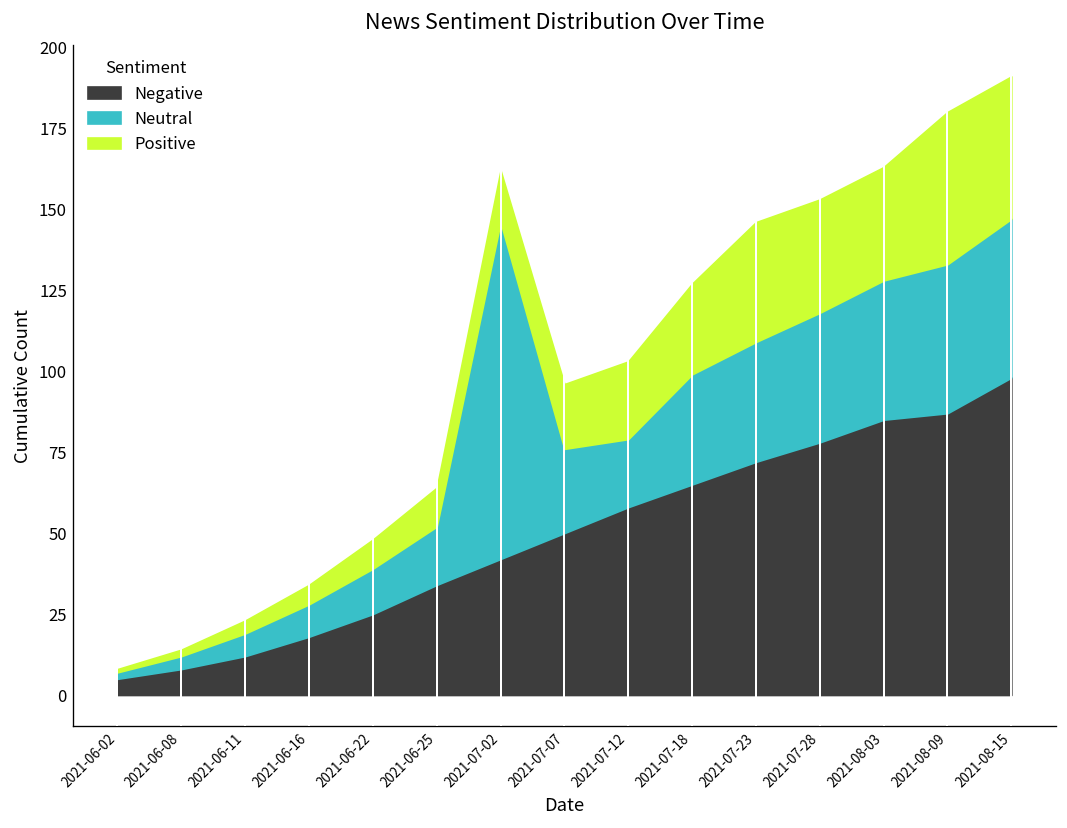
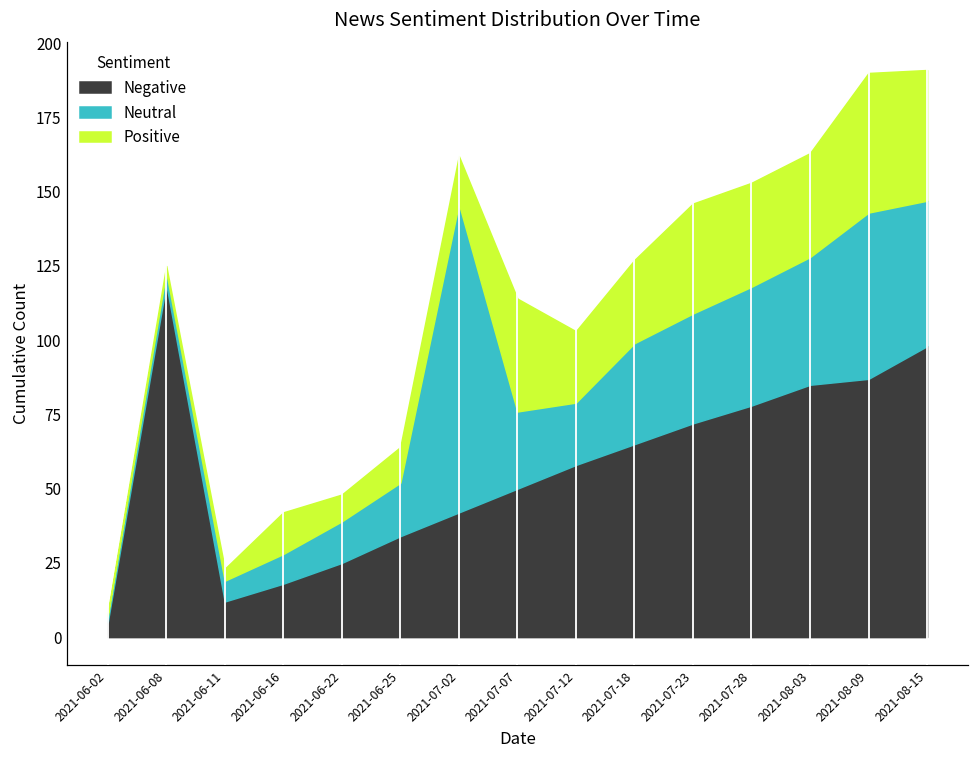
  {
    "Negative": {
-     "2021-06-08": 8
+     "2021-06-08": 119
    },
    "Neutral": {
-     "2021-08-09": 46
+     "2021-08-09": 56
    },
    "Positive": {
      "2021-06-02": 1,
      "2021-06-08": 2,
      "2021-06-11": 4,
-     "2021-06-16": 6,
+     "2021-06-16": 14,
      "2021-06-22": 9,
      "2021-06-25": 12,
      "2021-07-02": 16,
-     "2021-07-07": 20,
+     "2021-07-07": 38,
      "2021-07-12": 24,
      "2021-07-18": 28,
      "2021-07-23": 37,
      "2021-07-28": 35,
      "2021-08-03": 35,
      "2021-08-09": 47,
      "2021-08-15": 44
    }
  }
